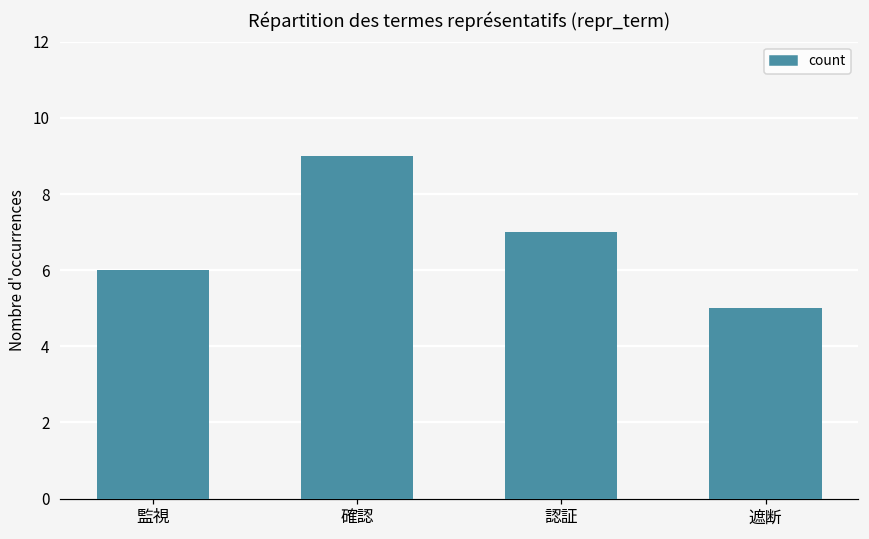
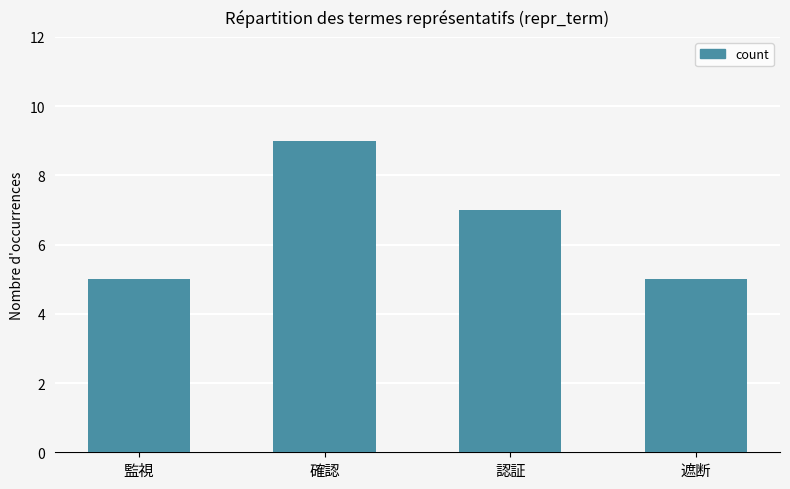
  {
-   "監視": 6,
+   "監視": 5,
    "確認": 9,
    "認証": 7,
    "遮断": 5
  }
